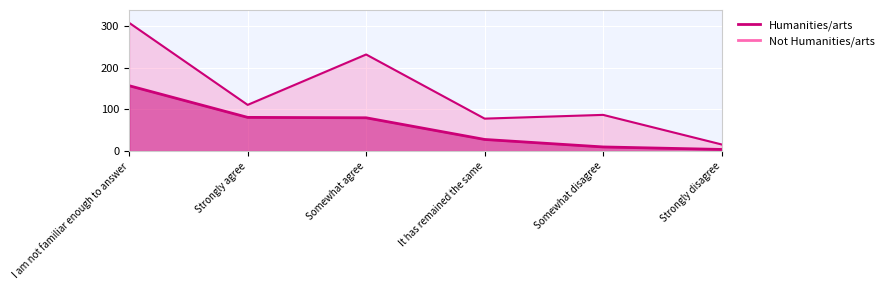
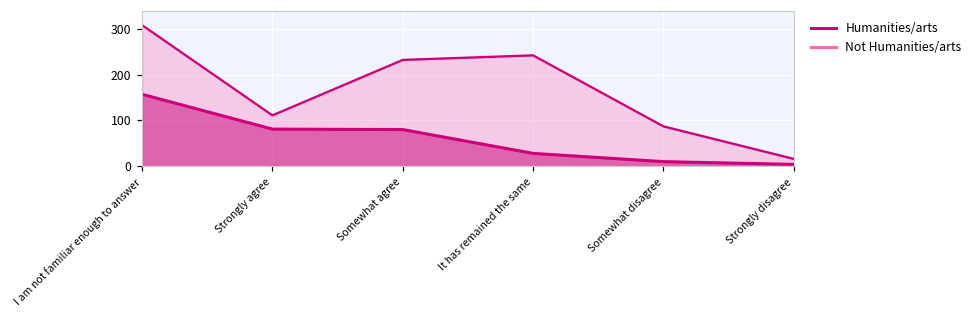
  {
    "Not Humanities/arts": {
      "I am not familiar enough to answer": 310,
      "Strongly agree": 110,
      "Somewhat agree": 230,
-     "It has remained the same": 80,
+     "It has remained the same": 240,
      "Somewhat disagree": 90,
      "Strongly disagree": 20
    },
    "Humanities/arts": {
      "I am not familiar enough to answer": 160,
      "Strongly agree": 80,
      "Somewhat agree": 80,
      "It has remained the same": 30,
      "Somewhat disagree": 10,
      "Strongly disagree": 0
    }
  }
